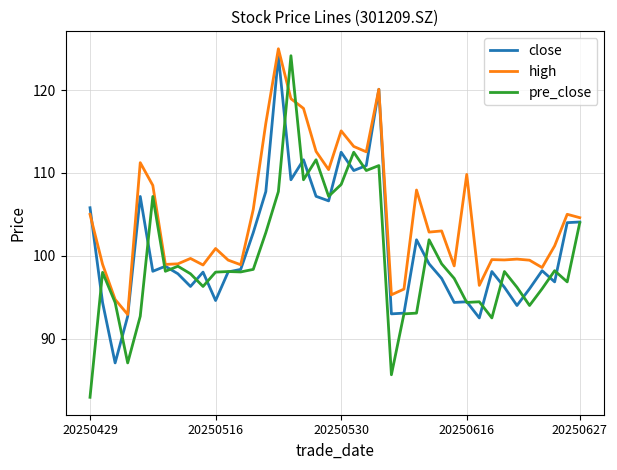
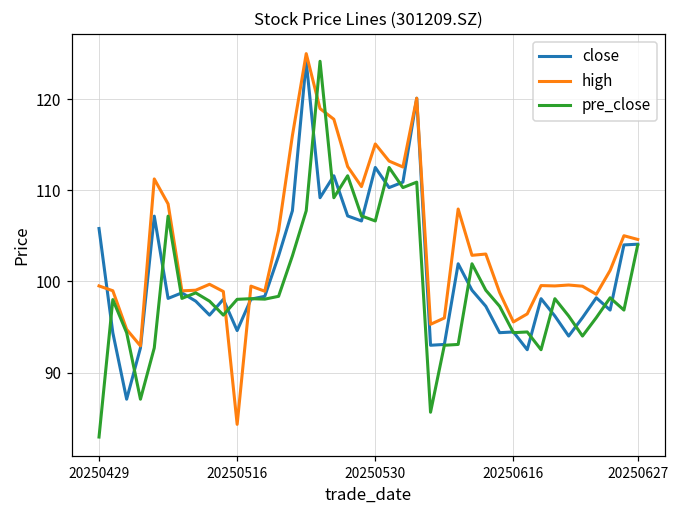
  {
    "close": {
      "20250429": 106,
      "20250516": 95,
      "20250530": 113
    },
    "high": {
-     "20250429": 105,
-     "20250516": 101,
+     "20250429": 100,
+     "20250516": 84,
      "20250530": 115,
-     "20250616": 110,
+     "20250616": 96,
      "20250627": 105
    },
    "pre_close": {
      "20250429": 83,
      "20250516": 98,
-     "20250530": 109
+     "20250530": 107
    }
  }
